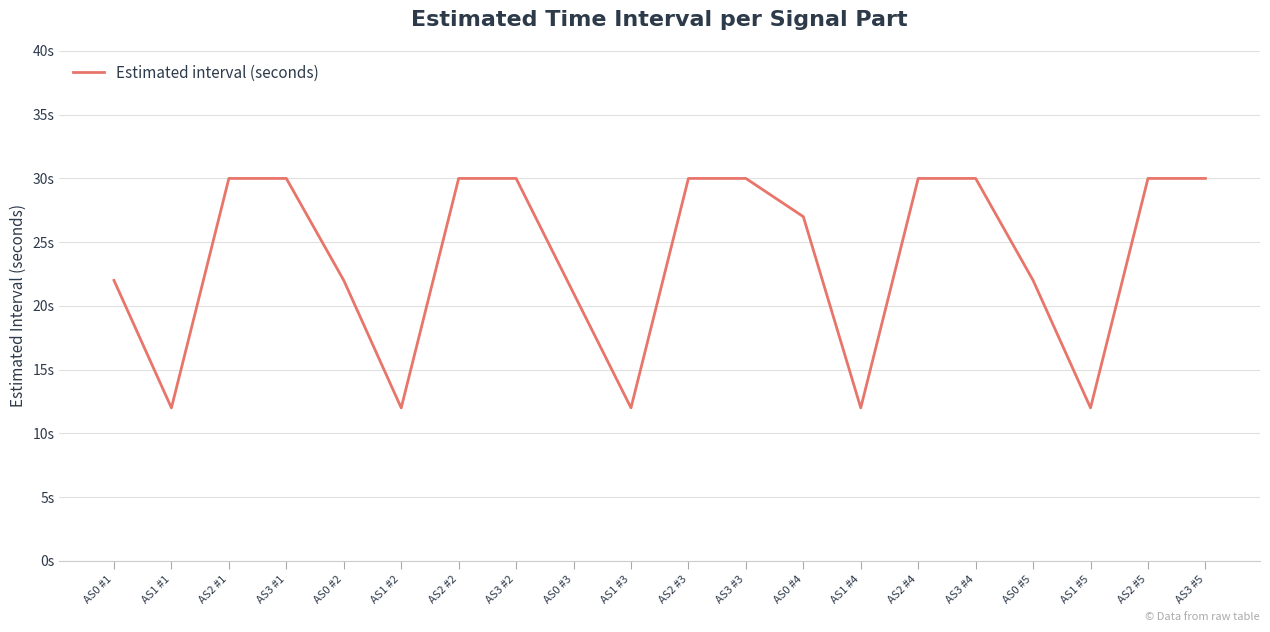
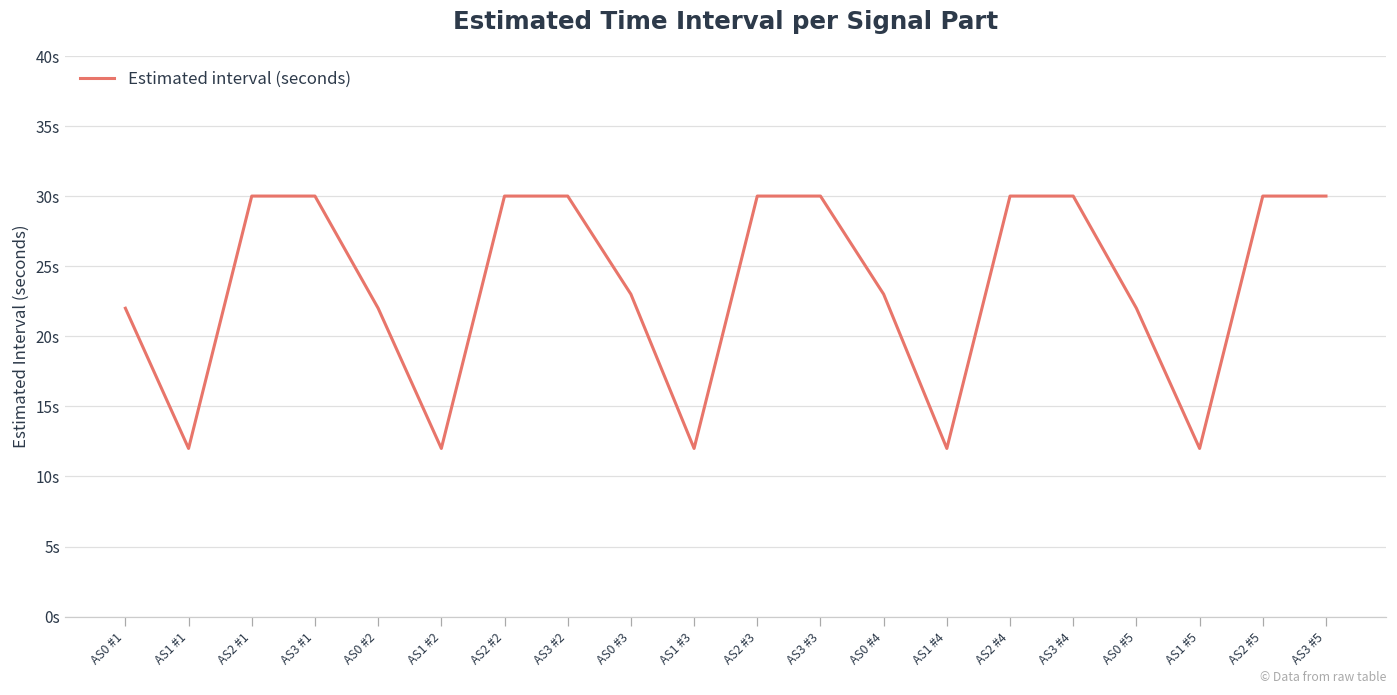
  {
    "AS0 #1": "22s",
    "AS1 #1": "12s",
    "AS2 #1": "30s",
    "AS3 #1": "30s",
    "AS0 #2": "22s",
    "AS1 #2": "12s",
    "AS2 #2": "30s",
    "AS3 #2": "30s",
-   "AS0 #3": "21s",
+   "AS0 #3": "23s",
    "AS1 #3": "12s",
    "AS2 #3": "30s",
    "AS3 #3": "30s",
-   "AS0 #4": "27s",
+   "AS0 #4": "23s",
    "AS1 #4": "12s",
    "AS2 #4": "30s",
    "AS3 #4": "30s",
    "AS0 #5": "22s",
    "AS1 #5": "12s",
    "AS2 #5": "30s",
    "AS3 #5": "30s"
  }
